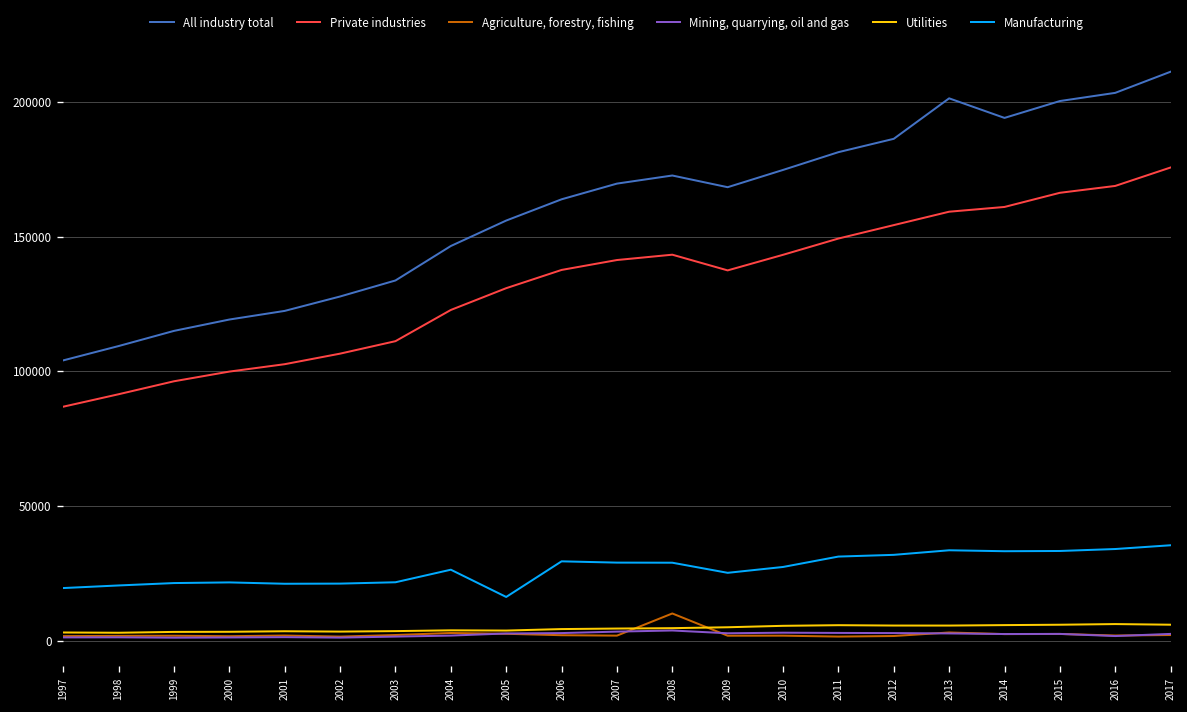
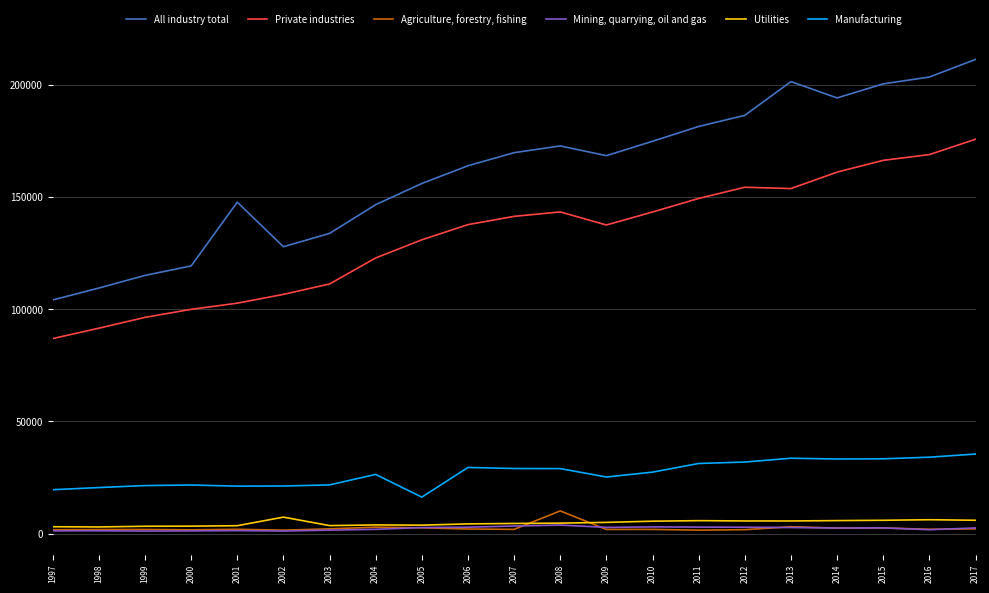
  {
    "All industry total": {
      "1997": 104000,
      "1998": 109000,
      "1999": 115000,
      "2000": 119000,
-     "2001": 122000,
+     "2001": 148000,
      "2002": 128000,
      "2003": 134000,
      "2004": 147000,
      "2005": 156000,
      "2006": 164000,
      "2007": 170000,
      "2008": 173000,
      "2009": 168000,
      "2010": 175000,
      "2011": 181000,
      "2012": 186000,
      "2013": 201000,
      "2014": 194000,
      "2015": 200000,
      "2016": 203000,
      "2017": 211000
    },
    "Private industries": {
      "1997": 87000,
      "1998": 92000,
      "1999": 96000,
      "2000": 100000,
      "2001": 103000,
      "2002": 107000,
      "2003": 111000,
      "2004": 123000,
      "2005": 131000,
      "2006": 138000,
      "2007": 141000,
      "2008": 143000,
      "2009": 137000,
      "2010": 143000,
      "2011": 149000,
      "2012": 154000,
-     "2013": 159000,
+     "2013": 154000,
      "2014": 161000,
      "2015": 166000,
      "2016": 169000,
      "2017": 176000
    },
    "Agriculture, forestry, fishing": {
      "2007": 2000,
      "2008": 10000,
      "2011": 2000
    },
    "Mining, quarrying, oil and gas": {
      "2011": 3000
    },
    "Utilities": {
      "1997": 3000,
      "1998": 3000,
      "1999": 3000,
      "2000": 3000,
      "2001": 4000,
-     "2002": 3000,
+     "2002": 7000,
      "2003": 4000,
      "2006": 4000,
      "2009": 5000,
      "2010": 6000,
      "2011": 6000,
      "2012": 6000,
      "2013": 6000,
      "2014": 6000,
      "2015": 6000,
      "2016": 6000,
      "2017": 6000
    },
    "Manufacturing": {
      "1997": 20000,
      "1998": 21000,
      "1999": 21000,
      "2000": 22000,
      "2001": 21000,
      "2002": 21000,
      "2003": 22000,
      "2004": 26000,
      "2005": 16000,
      "2006": 30000,
      "2007": 29000,
      "2008": 29000,
      "2009": 25000,
      "2010": 27000,
      "2011": 31000,
      "2012": 32000,
      "2013": 34000,
      "2014": 33000,
      "2015": 33000,
      "2016": 34000,
      "2017": 35000
    }
  }
